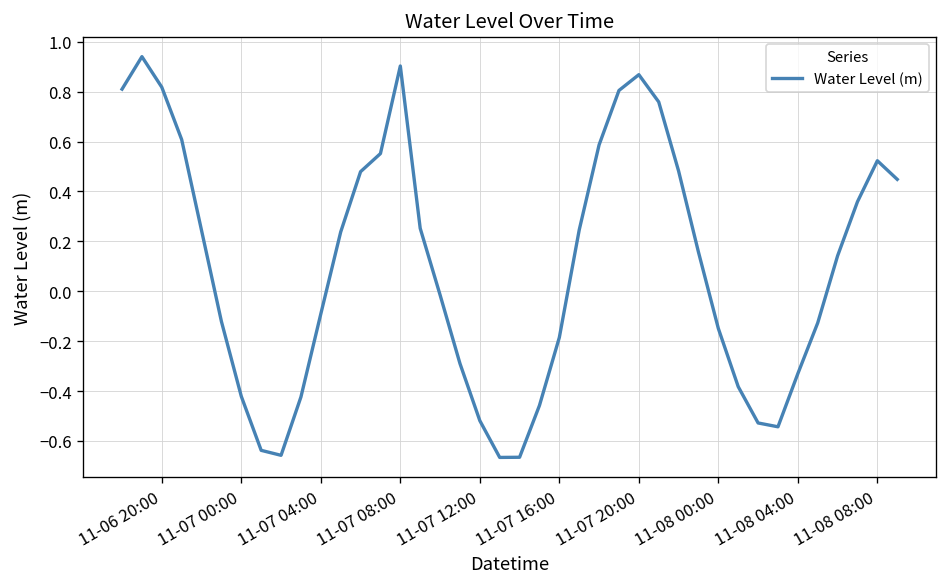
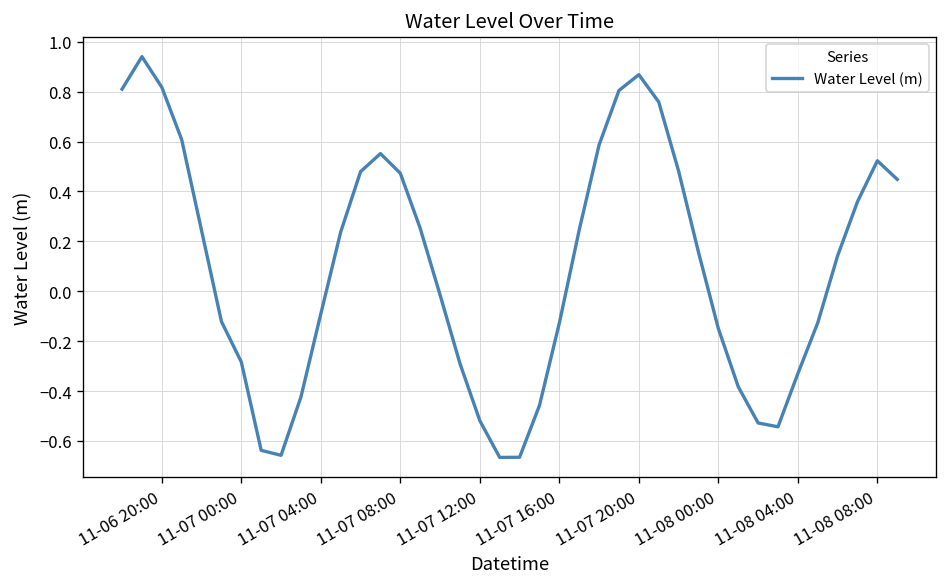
  {
    "11-06 20:00": 0.82,
-   "11-07 00:00": -0.42,
+   "11-07 00:00": -0.28,
    "11-07 04:00": -0.09,
-   "11-07 08:00": 0.90,
+   "11-07 08:00": 0.47,
    "11-07 12:00": -0.52,
-   "11-07 16:00": -0.19,
+   "11-07 16:00": -0.13,
    "11-07 20:00": 0.87,
    "11-08 00:00": -0.15,
    "11-08 04:00": -0.33,
    "11-08 08:00": 0.52
  }
